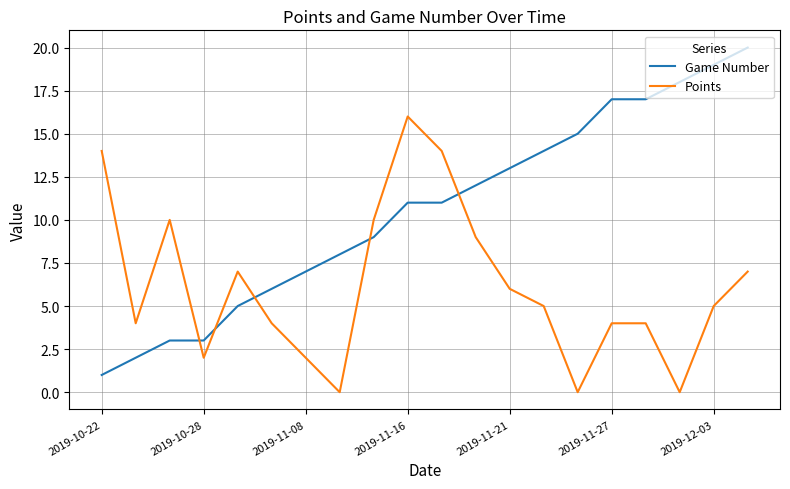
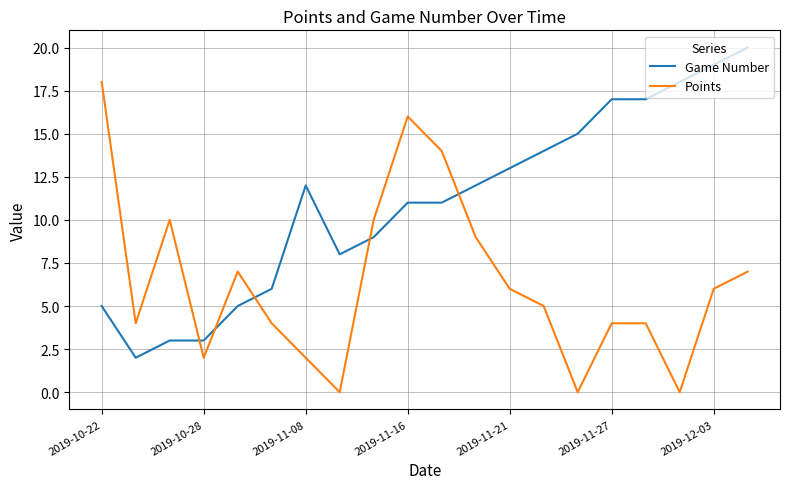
  {
    "Game Number": {
-     "2019-10-22": 1,
+     "2019-10-22": 5,
      "2019-10-28": 3,
-     "2019-11-08": 7,
+     "2019-11-08": 12,
      "2019-11-16": 11,
      "2019-11-21": 13,
      "2019-11-27": 17
    },
    "Points": {
-     "2019-10-22": 14,
+     "2019-10-22": 18,
      "2019-10-28": 2,
      "2019-11-08": 2,
      "2019-11-16": 16,
      "2019-11-21": 6,
      "2019-11-27": 4,
-     "2019-12-03": 5
+     "2019-12-03": 6
    }
  }
